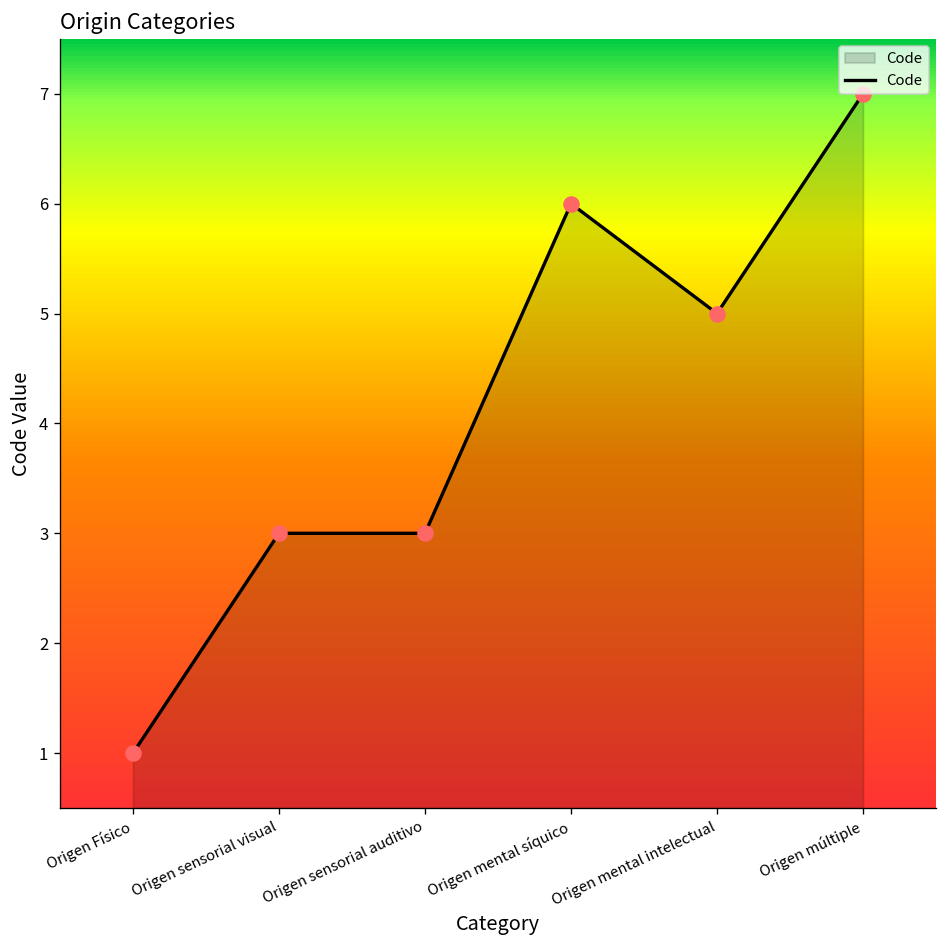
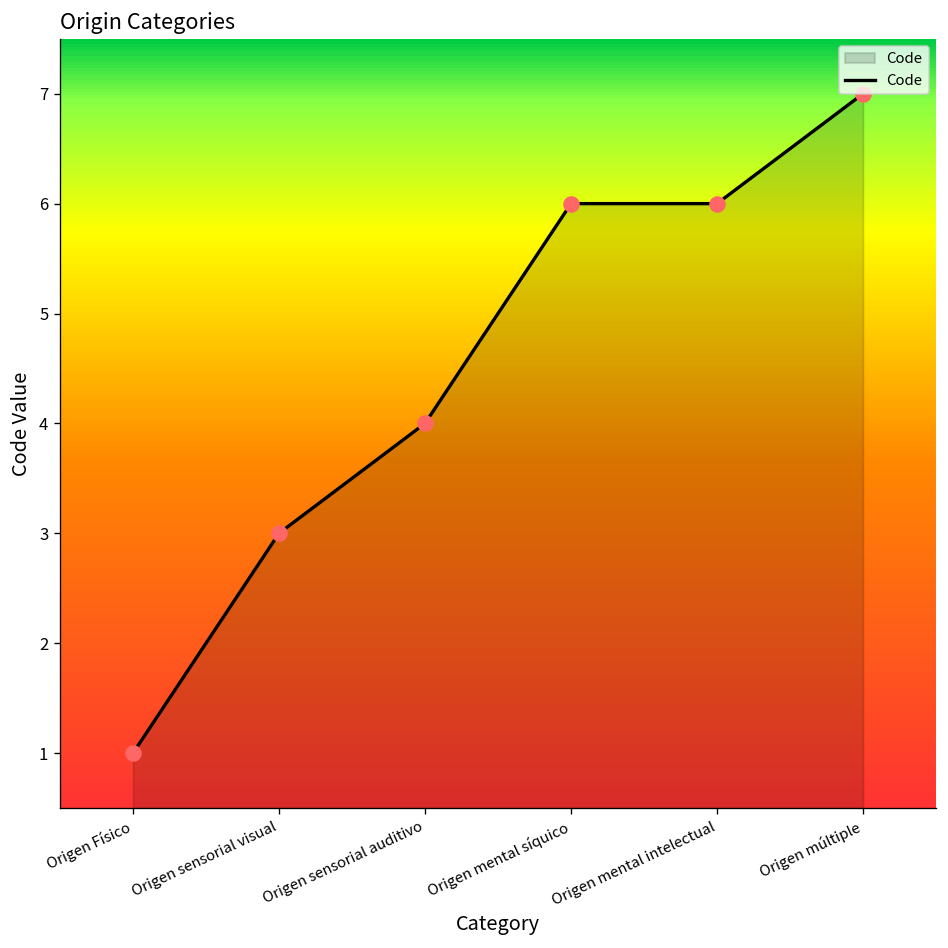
  {
    "Origen Físico": 1,
    "Origen sensorial visual": 3,
-   "Origen sensorial auditivo": 3,
+   "Origen sensorial auditivo": 4,
    "Origen mental síquico": 6,
-   "Origen mental intelectual": 5
+   "Origen mental intelectual": 6
  }
